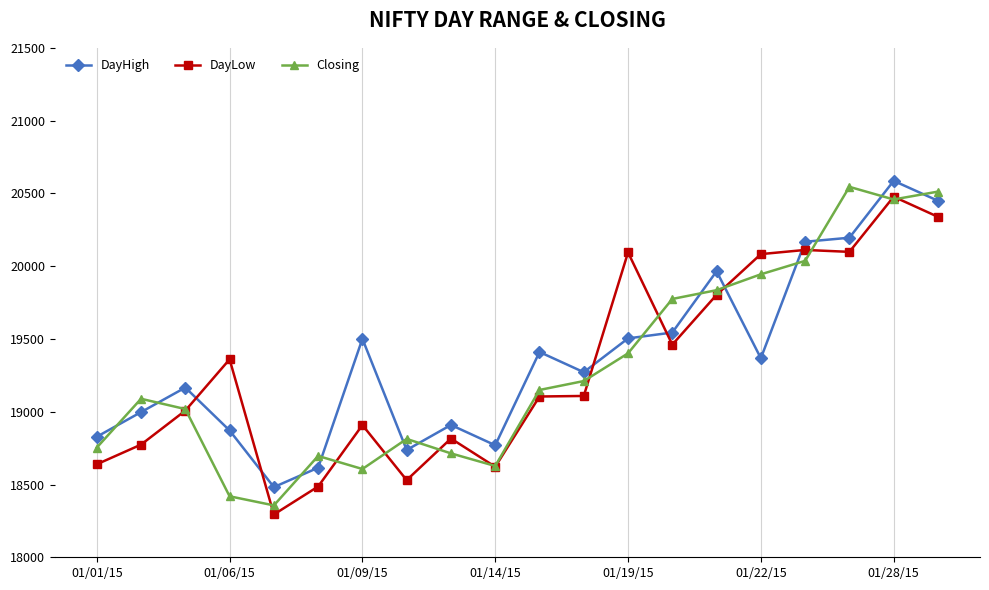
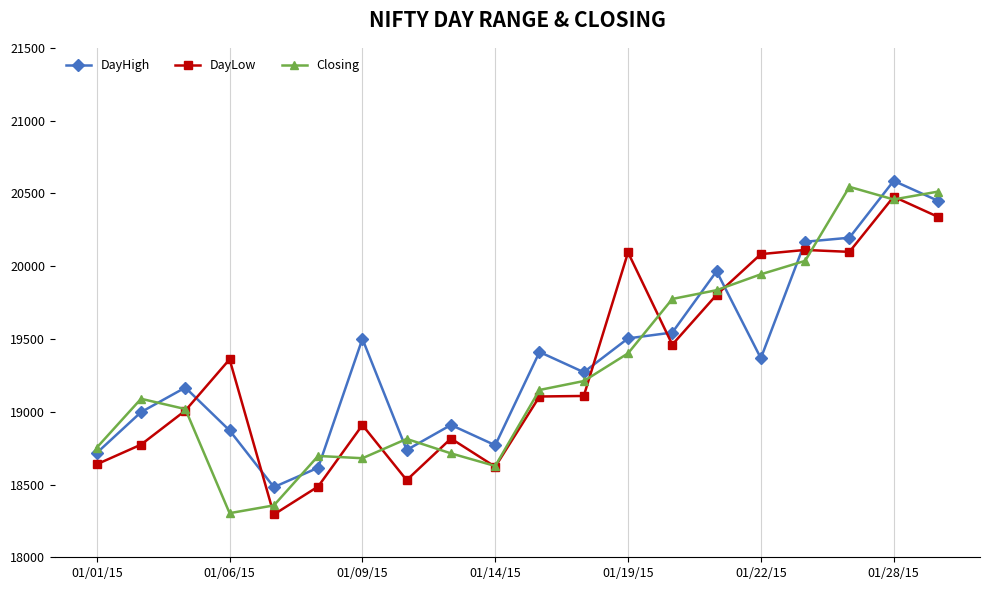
  {
    "DayHigh": {
-     "01/01/15": 18830,
+     "01/01/15": 18720,
      "01/06/15": 18870,
      "01/09/15": 19500,
      "01/14/15": 18770,
      "01/19/15": 19500,
      "01/22/15": 19370,
      "01/28/15": 20590
    },
    "DayLow": {
      "01/01/15": 18640,
      "01/06/15": 19360,
      "01/09/15": 18910,
      "01/19/15": 20090,
      "01/22/15": 20080,
      "01/28/15": 20480
    },
    "Closing": {
      "01/01/15": 18750,
-     "01/06/15": 18420,
-     "01/09/15": 18610,
+     "01/06/15": 18300,
+     "01/09/15": 18680,
      "01/19/15": 19400,
      "01/22/15": 19940,
      "01/28/15": 20460
    }
  }
